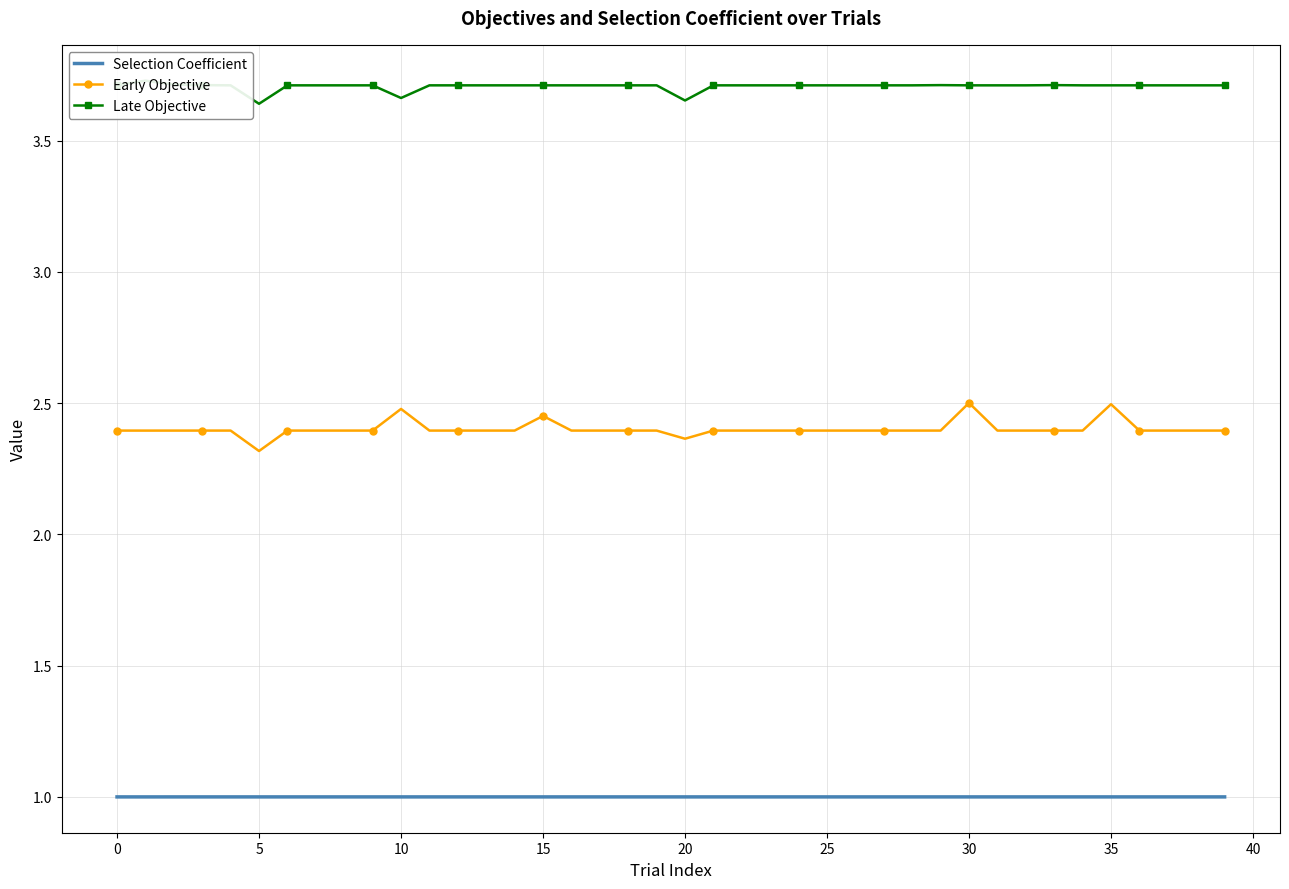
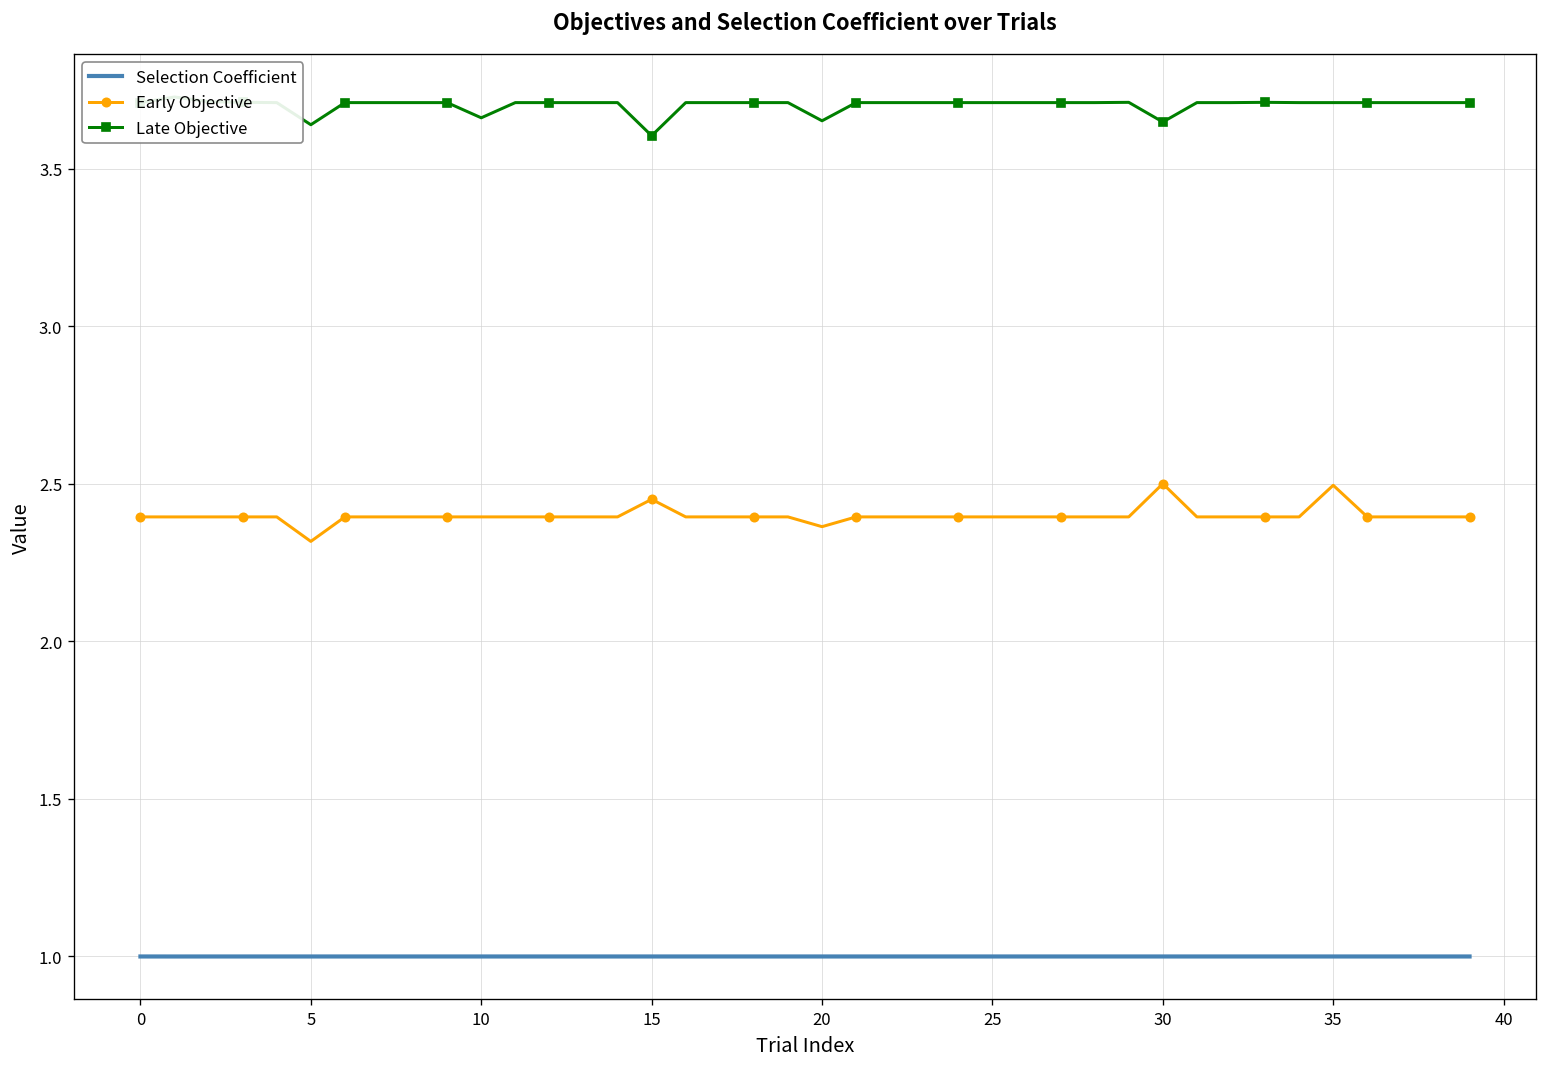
  {
    "Selection Coefficient": {
      "0": 1.00,
      "5": 1.00,
      "10": 1.00,
      "15": 1.00,
      "20": 1.00,
      "25": 1.00,
      "30": 1.00,
      "35": 1.00
    },
    "Early Objective": {
      "0": 2.40,
      "5": 2.32,
-     "10": 2.48,
+     "10": 2.40,
      "15": 2.45,
      "20": 2.36,
      "25": 2.40,
      "30": 2.50,
      "35": 2.50
    },
    "Late Objective": {
      "5": 3.64,
      "10": 3.66,
-     "15": 3.71,
+     "15": 3.61,
      "20": 3.65,
      "25": 3.71,
-     "30": 3.71,
+     "30": 3.65,
      "35": 3.71
    }
  }
